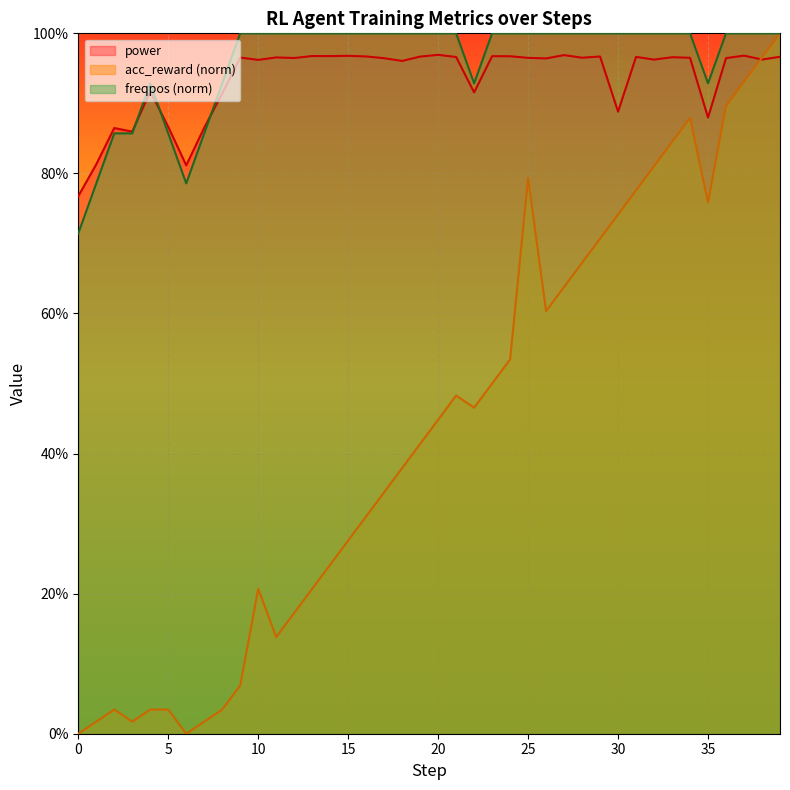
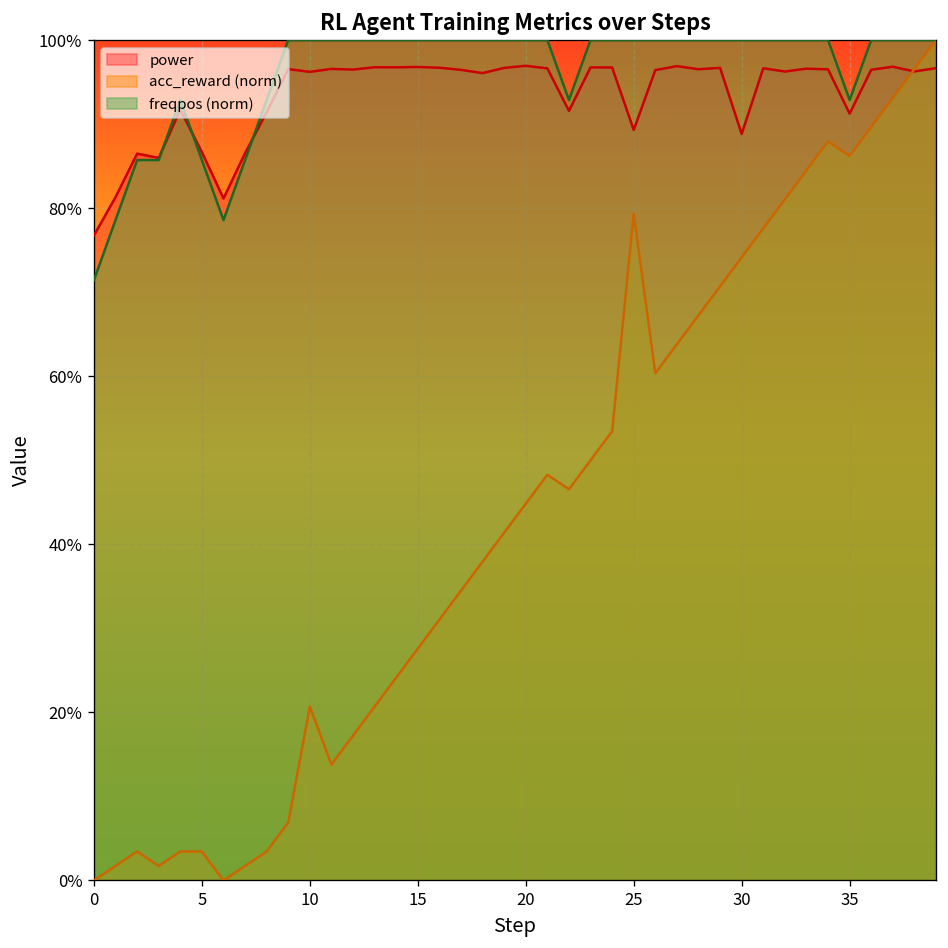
  {
    "power": {
      "0": "77%",
      "5": "87%",
      "10": "96%",
      "15": "97%",
      "20": "97%",
-     "25": "97%",
+     "25": "89%",
      "30": "89%",
-     "35": "88%"
+     "35": "91%"
    },
    "acc_reward (norm)": {
      "0": "0%",
      "5": "3%",
      "10": "21%",
      "15": "28%",
      "20": "45%",
      "25": "79%",
      "30": "74%",
-     "35": "76%"
+     "35": "86%"
    },
    "freqpos (norm)": {
      "0": "71%",
      "5": "86%",
      "10": "100%",
      "15": "100%",
      "20": "100%",
      "25": "100%",
      "30": "100%",
      "35": "93%"
    }
  }
